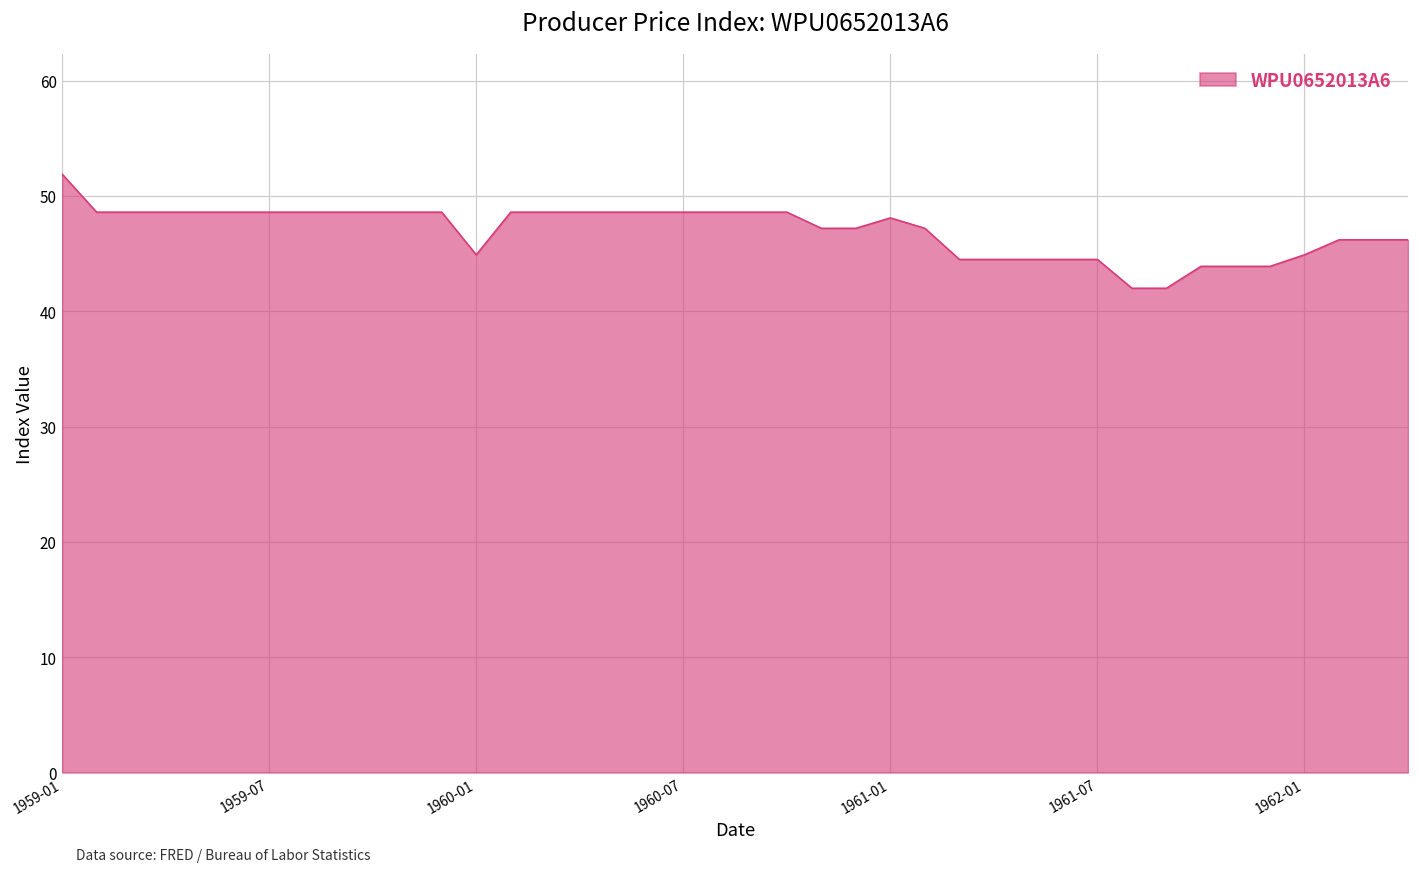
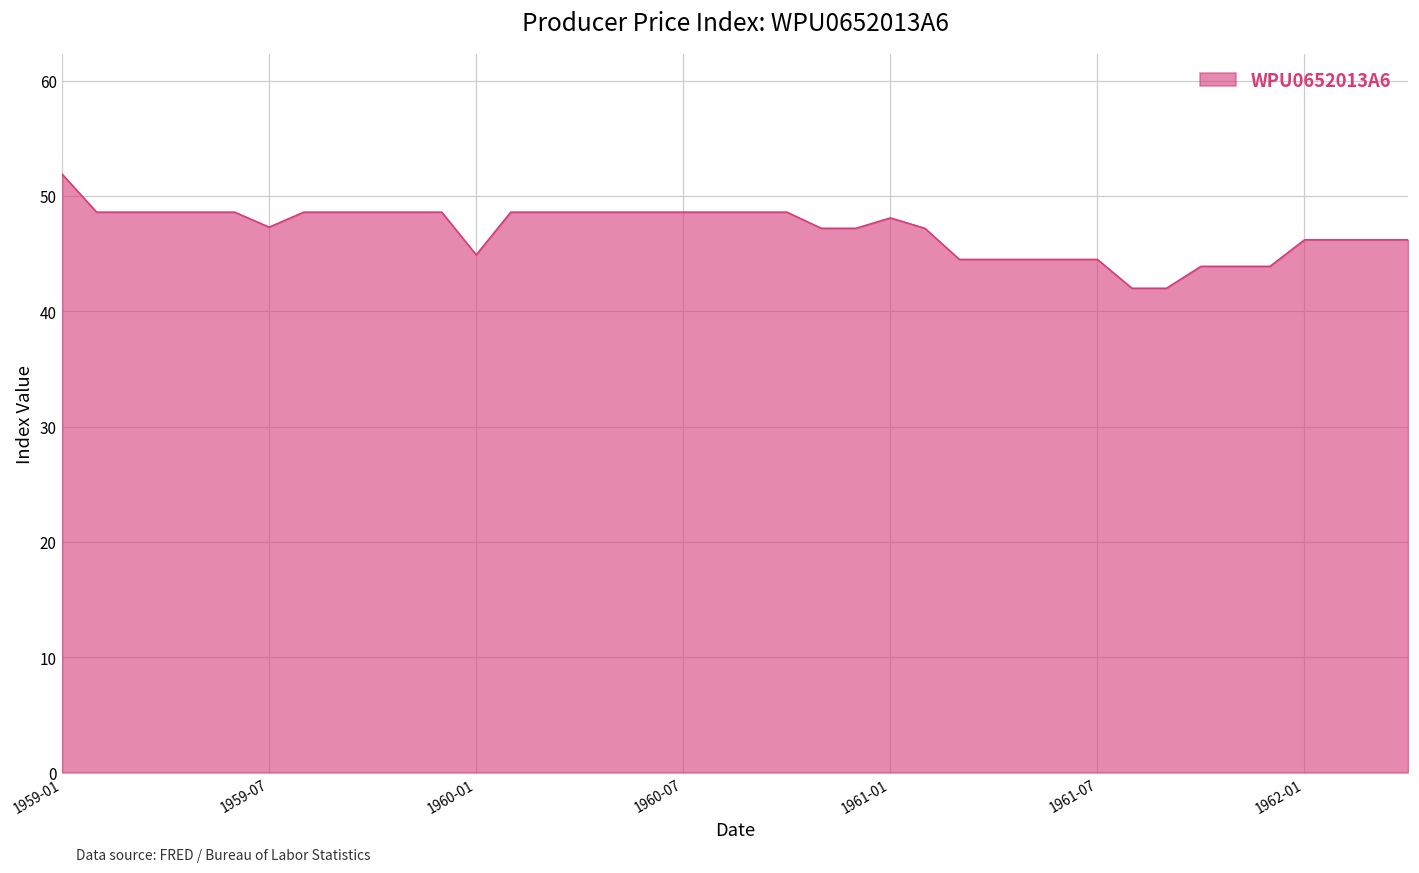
  {
    "1959-01": 51.9,
-   "1959-07": 48.6,
+   "1959-07": 47.3,
    "1960-01": 44.9,
    "1960-07": 48.6,
    "1961-01": 48.1,
    "1961-07": 44.5,
-   "1962-01": 44.9
+   "1962-01": 46.2
  }
